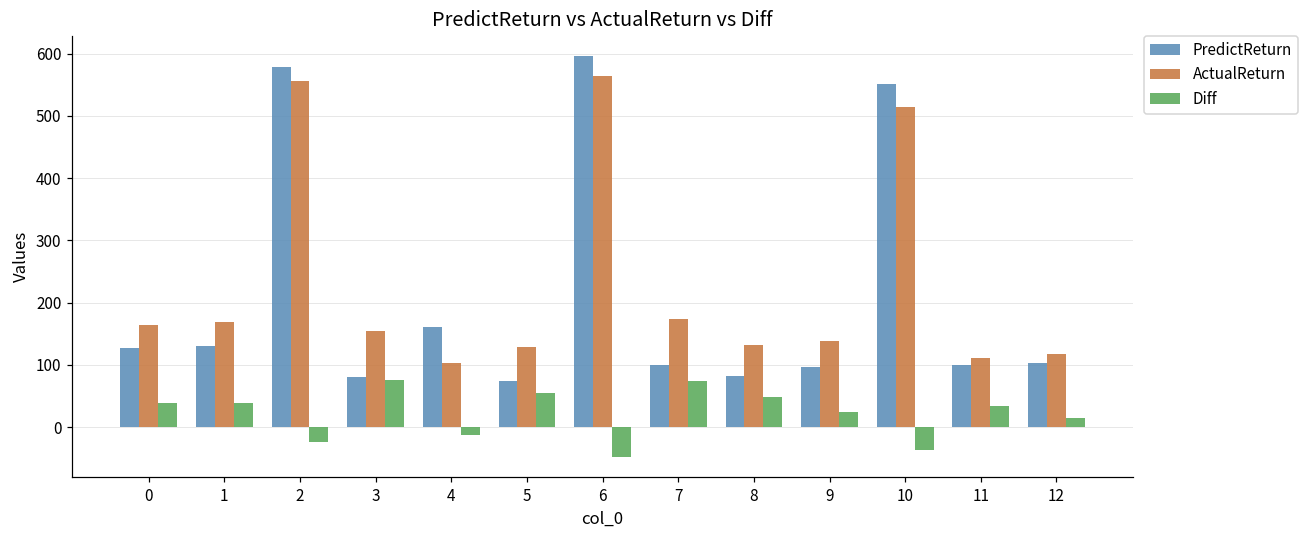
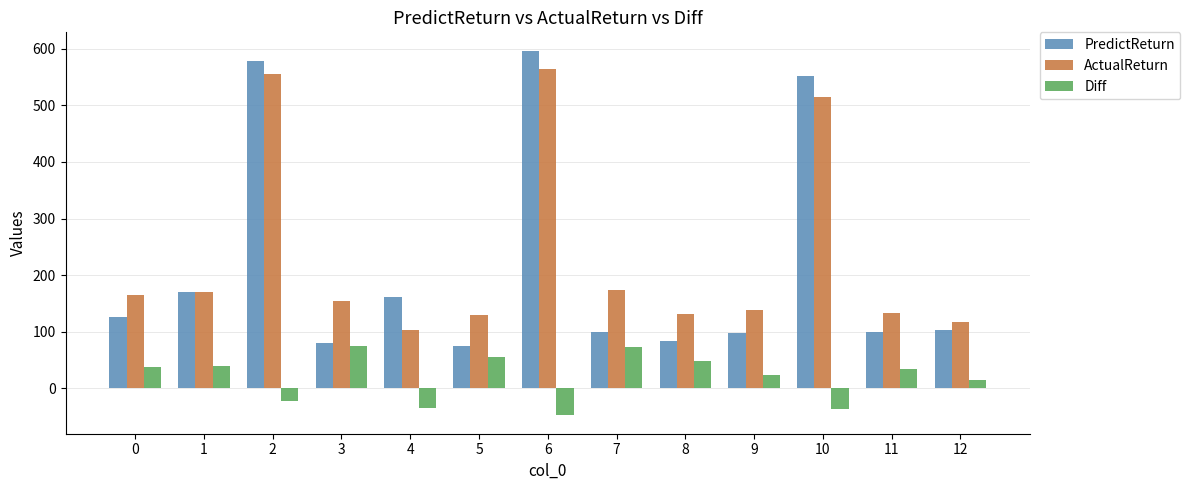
  {
    "PredictReturn": {
      "0": 130,
-     "1": 130,
+     "1": 170,
      "2": 580,
      "3": 80,
      "4": 160,
      "5": 70,
      "6": 600,
      "7": 100,
      "8": 80,
      "9": 100,
      "10": 550,
      "11": 100,
      "12": 100
    },
    "ActualReturn": {
      "0": 160,
      "1": 170,
      "2": 560,
      "3": 160,
      "4": 100,
      "5": 130,
      "6": 560,
      "7": 170,
      "8": 130,
      "9": 140,
      "10": 510,
-     "11": 110,
+     "11": 130,
      "12": 120
    },
    "Diff": {
      "0": 40,
      "1": 40,
      "2": -20,
      "3": 70,
-     "4": -10,
+     "4": -30,
      "5": 60,
      "6": -50,
      "7": 70,
      "8": 50,
      "9": 20,
      "10": -40,
      "11": 30,
      "12": 10
    }
  }
